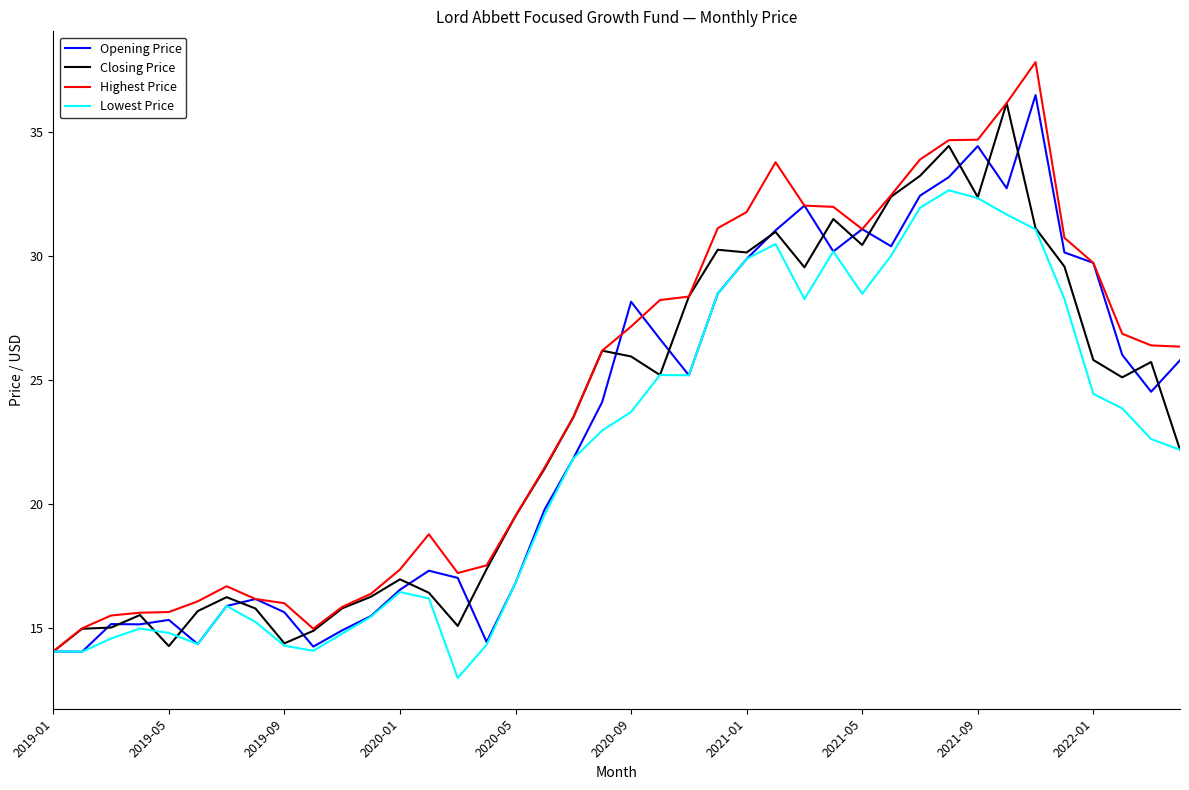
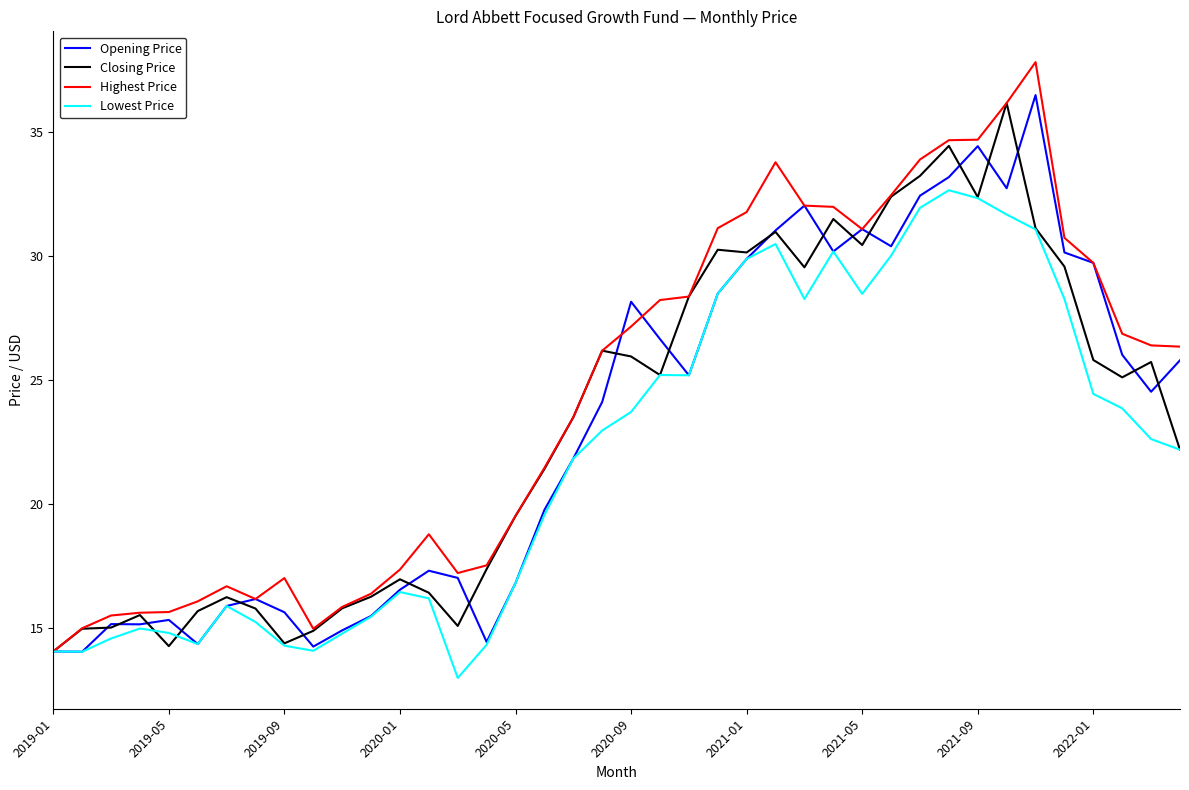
  {
    "Opening Price": {
      "2019-05": 15.3,
      "2019-09": 15.6,
      "2020-09": 28.2,
      "2021-09": 34.4
    },
    "Closing Price": {
      "2019-05": 14.3,
      "2020-01": 17.0,
      "2020-09": 26.0,
      "2021-01": 30.1,
      "2021-05": 30.5,
      "2022-01": 25.8
    },
    "Highest Price": {
      "2019-05": 15.6,
-     "2019-09": 16.0,
+     "2019-09": 17.0,
      "2020-01": 17.4,
      "2020-09": 27.2,
      "2021-01": 31.8,
      "2021-09": 34.7
    },
    "Lowest Price": {
      "2019-05": 14.8,
      "2020-09": 23.7,
      "2021-05": 28.5,
      "2022-01": 24.4
    }
  }
